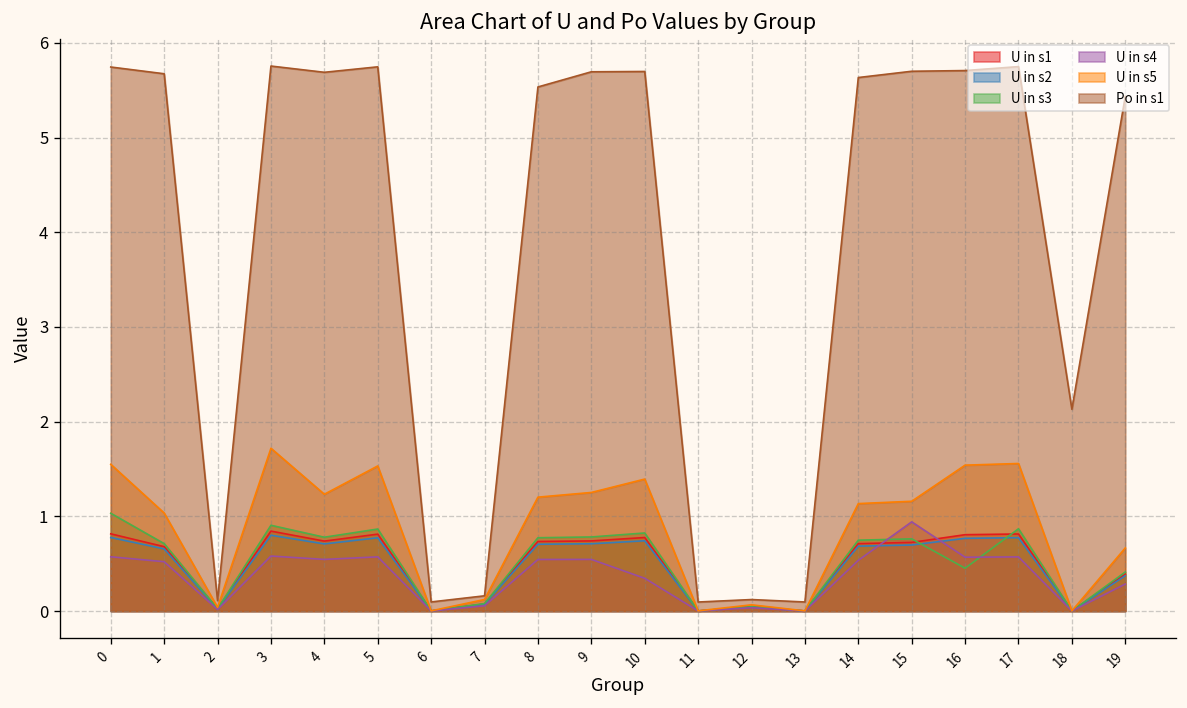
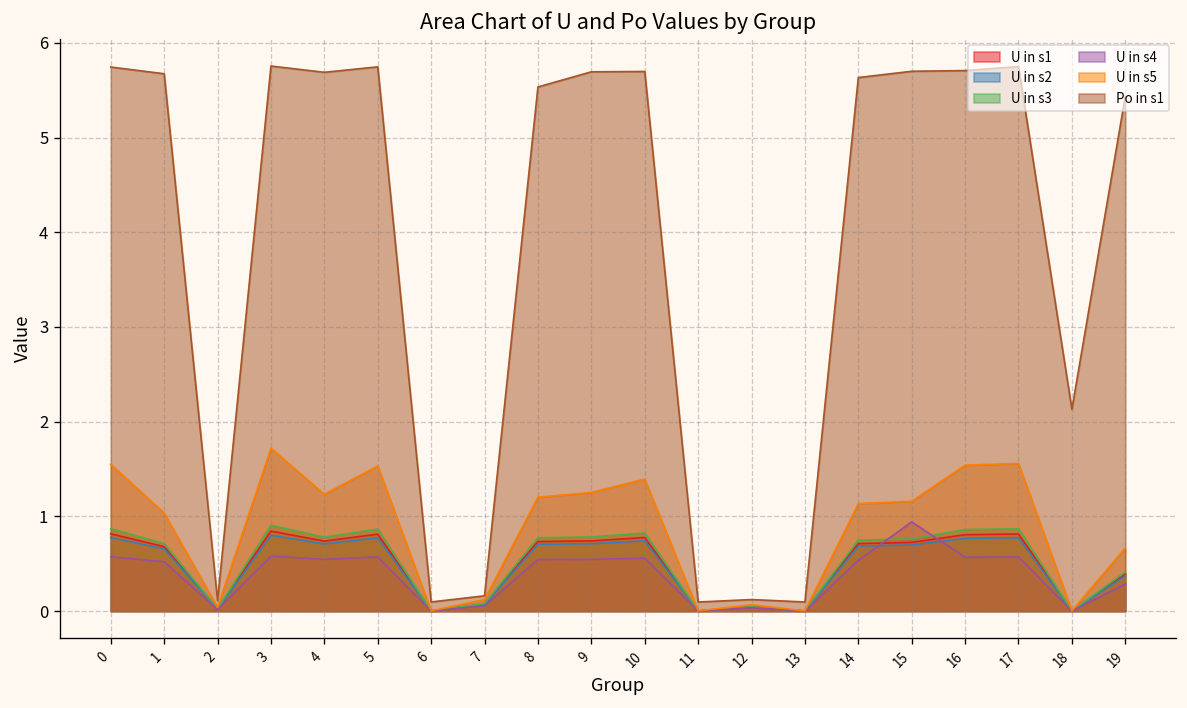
  {
    "U in s1": {
      "0": 0.8,
      "3": 0.8,
      "5": 0.8,
      "10": 0.8,
      "16": 0.8,
      "17": 0.8
    },
    "U in s2": {
      "0": 0.8,
      "3": 0.8,
      "5": 0.8,
      "10": 0.7,
      "16": 0.8,
      "17": 0.8
    },
    "U in s3": {
-     "0": 1.0,
+     "0": 0.9,
      "1": 0.7,
      "3": 0.9,
      "4": 0.8,
      "5": 0.9,
      "8": 0.8,
      "9": 0.8,
      "10": 0.8,
      "14": 0.7,
      "15": 0.8,
-     "16": 0.5,
+     "16": 0.9,
      "17": 0.9
    },
    "U in s4": {
      "0": 0.6,
      "1": 0.5,
      "3": 0.6,
      "4": 0.5,
      "5": 0.6,
      "8": 0.5,
      "9": 0.5,
-     "10": 0.3,
+     "10": 0.6,
      "14": 0.5,
      "15": 0.9,
      "16": 0.6,
      "17": 0.6,
      "19": 0.3
    },
    "U in s5": {
      "0": 1.5,
      "1": 1.0,
      "3": 1.7,
      "4": 1.2,
      "5": 1.5,
      "7": 0.1,
      "8": 1.2,
      "9": 1.3,
      "10": 1.4,
      "14": 1.1,
      "15": 1.2,
      "16": 1.5,
      "17": 1.6,
      "19": 0.7
    },
    "Po in s1": {
      "0": 5.7,
      "1": 5.7,
      "2": 0.1,
      "3": 5.8,
      "4": 5.7,
      "5": 5.7,
      "6": 0.1,
      "7": 0.2,
      "8": 5.5,
      "9": 5.7,
      "10": 5.7,
      "11": 0.1,
      "12": 0.1,
      "13": 0.1,
      "14": 5.6,
      "15": 5.7,
      "16": 5.7,
      "18": 2.1
    }
  }
